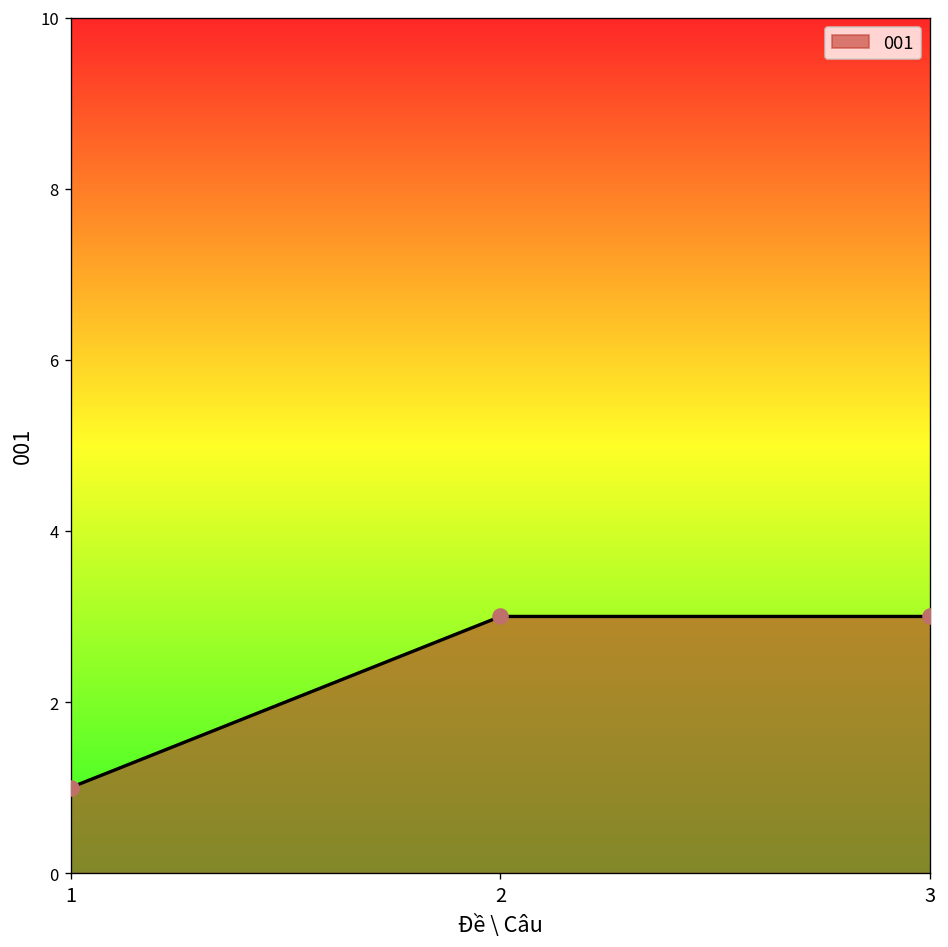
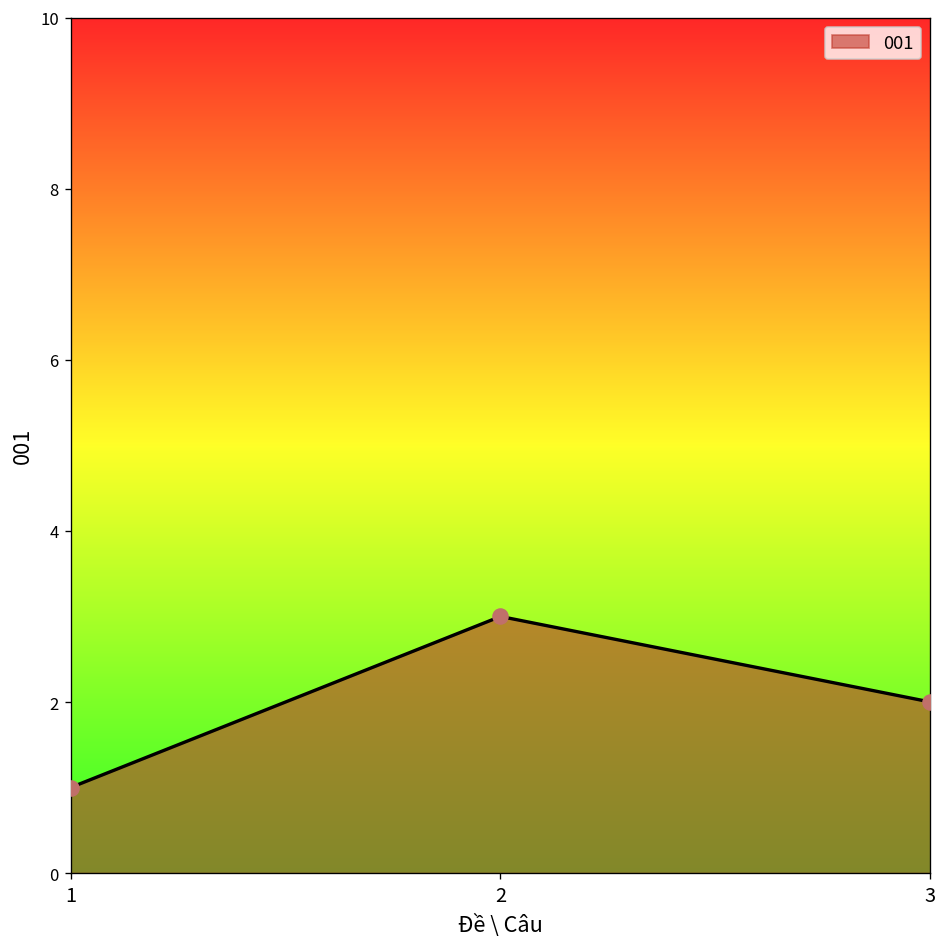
  {
    "1": 1,
    "2": 3,
-   "3": 3
+   "3": 2
  }
